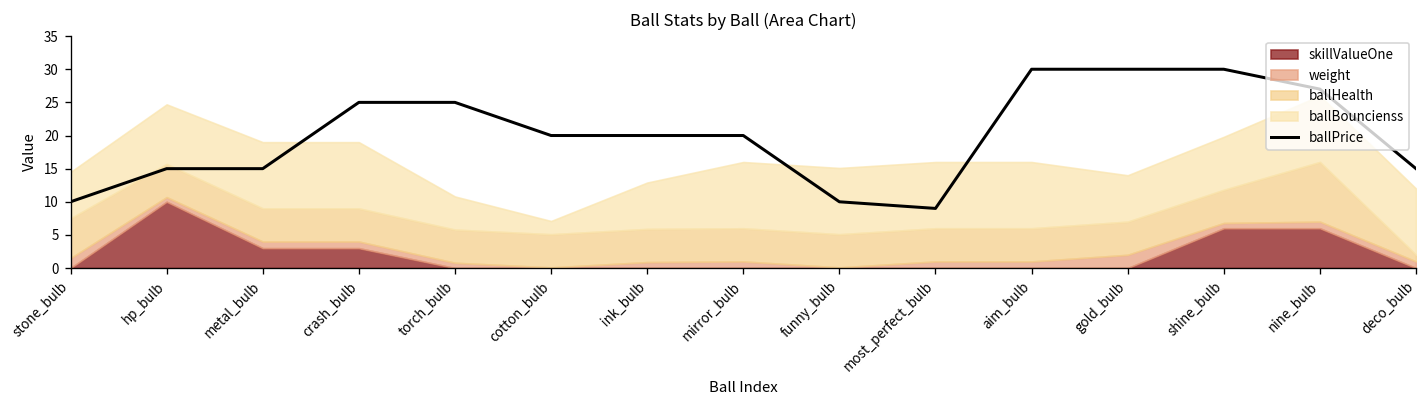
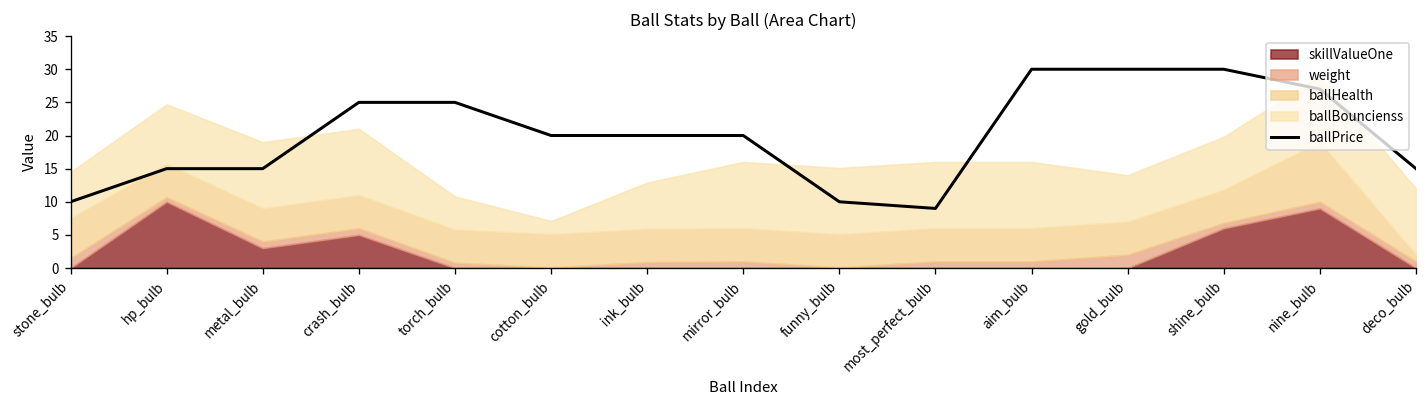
  {
    "ballPrice": {
      "stone_bulb": 10,
      "hp_bulb": 15,
      "metal_bulb": 15,
      "crash_bulb": 25,
      "torch_bulb": 25,
      "cotton_bulb": 20,
      "ink_bulb": 20,
      "mirror_bulb": 20,
      "funny_bulb": 10,
      "most_perfect_bulb": 9,
      "aim_bulb": 30,
      "gold_bulb": 30,
      "shine_bulb": 30,
      "deco_bulb": 15
    },
    "skillValueOne": {
      "stone_bulb": 0,
      "hp_bulb": 10,
      "metal_bulb": 3,
-     "crash_bulb": 3,
+     "crash_bulb": 5,
      "torch_bulb": 0,
      "ink_bulb": 0,
      "mirror_bulb": 0,
      "most_perfect_bulb": 0,
      "aim_bulb": 0,
      "gold_bulb": 0,
      "shine_bulb": 6,
-     "nine_bulb": 6,
+     "nine_bulb": 9,
      "deco_bulb": 0
    }
  }
